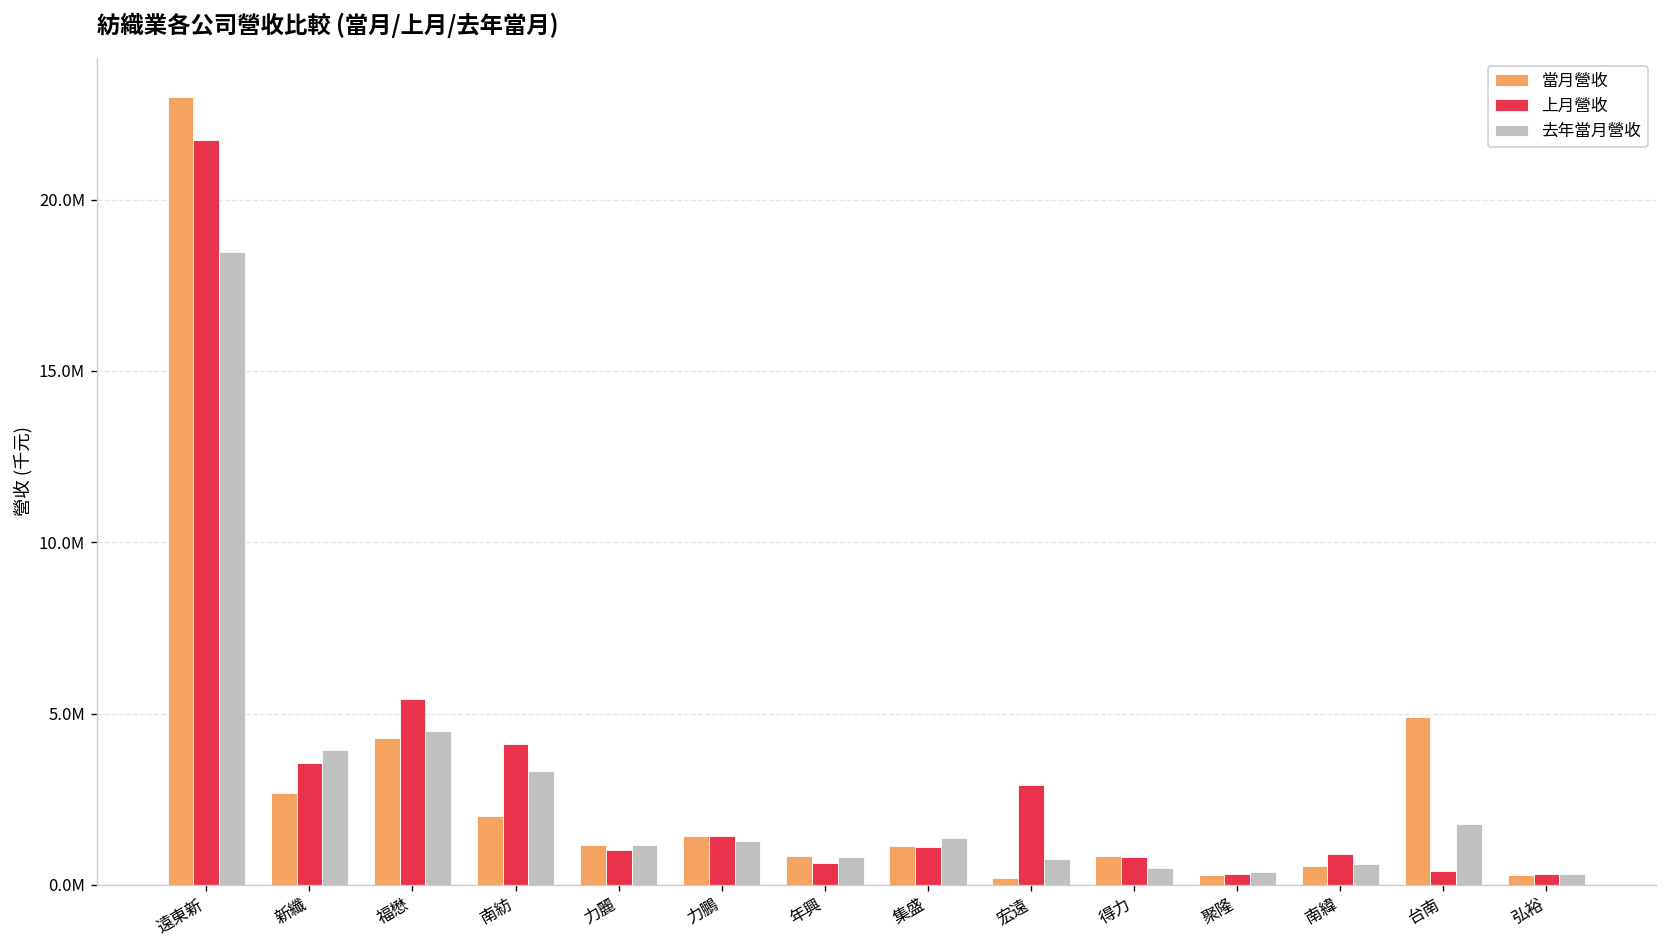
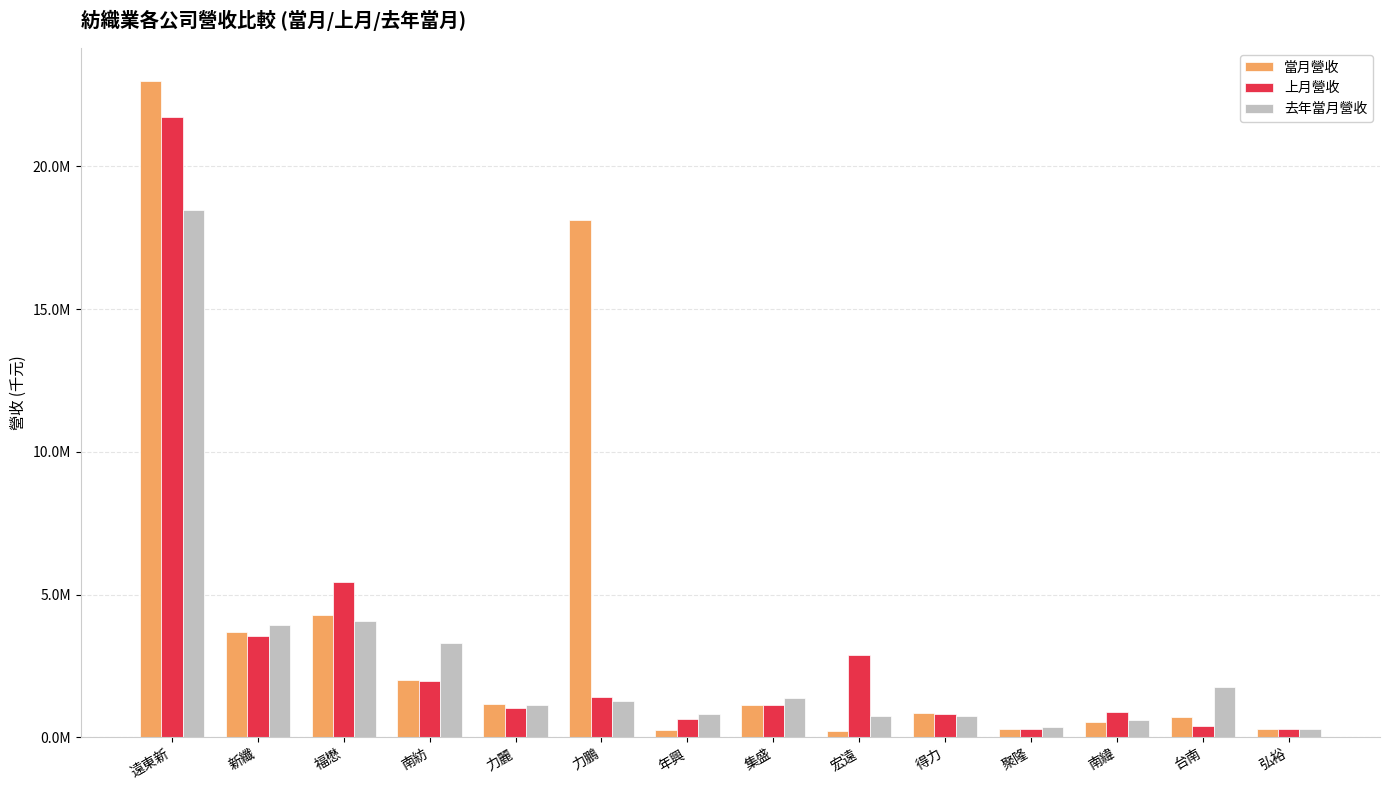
  {
    "當月營收": {
      "遠東新": 23000000,
-     "新纖": 2700000,
+     "新纖": 3700000,
      "福懋": 4300000,
      "南紡": 2000000,
      "力麗": 1200000,
-     "力鵬": 1400000,
-     "年興": 800000,
+     "力鵬": 18100000,
+     "年興": 300000,
      "集盛": 1100000,
      "宏遠": 200000,
      "得力": 900000,
      "聚隆": 300000,
      "南緯": 500000,
-     "台南": 4900000,
+     "台南": 700000,
      "弘裕": 300000
    },
    "上月營收": {
      "遠東新": 21700000,
      "新纖": 3500000,
      "福懋": 5400000,
-     "南紡": 4100000,
+     "南紡": 2000000,
      "力麗": 1000000,
      "力鵬": 1400000,
      "年興": 600000,
      "集盛": 1100000,
      "宏遠": 2900000,
      "得力": 800000,
      "聚隆": 300000,
      "南緯": 900000,
      "台南": 400000,
      "弘裕": 300000
    },
    "去年當月營收": {
      "遠東新": 18500000,
      "新纖": 3900000,
-     "福懋": 4500000,
+     "福懋": 4100000,
      "南紡": 3300000,
      "力麗": 1100000,
      "力鵬": 1300000,
      "年興": 800000,
      "集盛": 1400000,
      "宏遠": 800000,
-     "得力": 500000,
+     "得力": 800000,
      "聚隆": 400000,
      "南緯": 600000,
      "台南": 1800000,
      "弘裕": 300000
    }
  }
